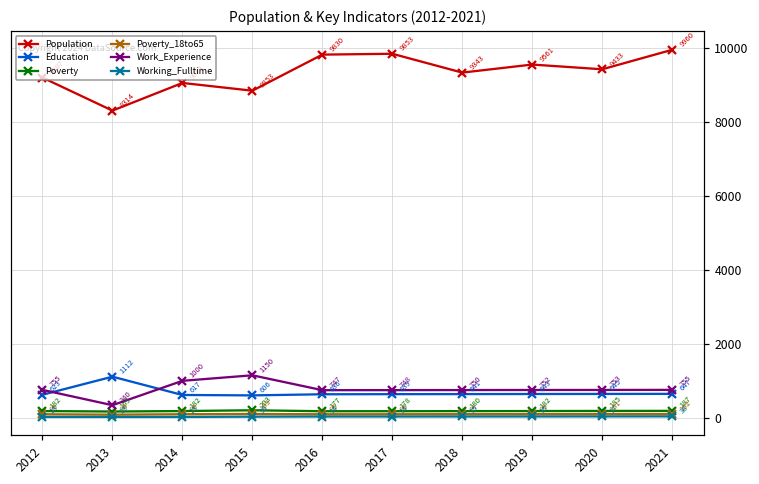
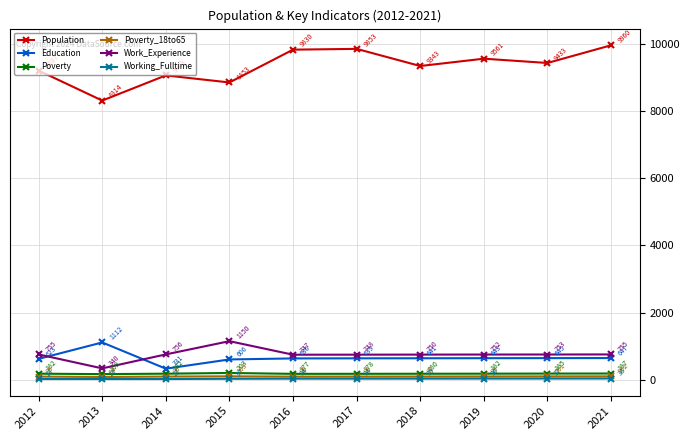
  {
    "Population": {
      "2013": 8314,
      "2015": 8853,
      "2016": 9830,
      "2017": 9853,
      "2018": 9343,
      "2019": 9561,
      "2020": 9433,
      "2021": 9960
    },
    "Education": {
      "2013": 1112,
-     "2014": 617,
+     "2014": 331,
      "2015": 606
    },
    "Work_Experience": {
-     "2014": 1000,
+     "2014": 756,
      "2015": 1150
    }
  }
